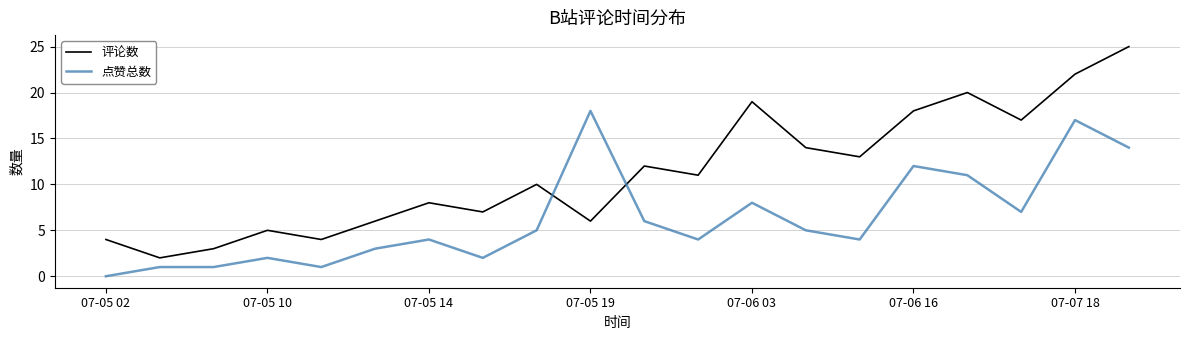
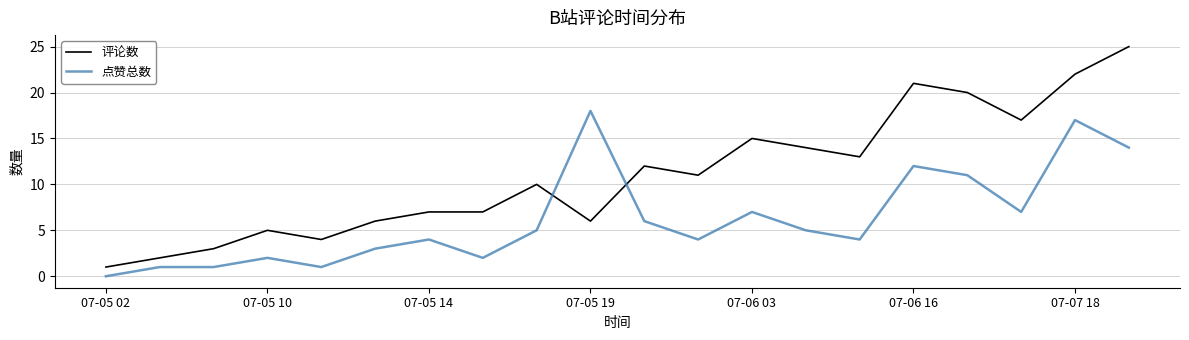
  {
    "评论数": {
-     "07-05 02": 4,
+     "07-05 02": 1,
      "07-05 10": 5,
-     "07-05 14": 8,
+     "07-05 14": 7,
      "07-05 19": 6,
-     "07-06 03": 19,
-     "07-06 16": 18,
+     "07-06 03": 15,
+     "07-06 16": 21,
      "07-07 18": 22
    },
    "点赞总数": {
      "07-05 02": 0,
      "07-05 10": 2,
      "07-05 14": 4,
      "07-05 19": 18,
-     "07-06 03": 8,
+     "07-06 03": 7,
      "07-06 16": 12,
      "07-07 18": 17
    }
  }
